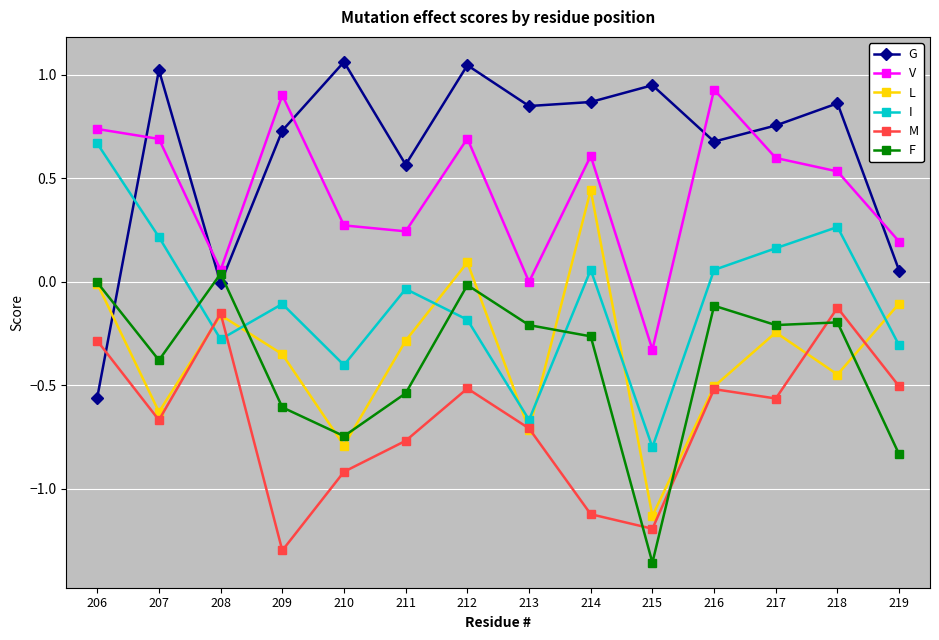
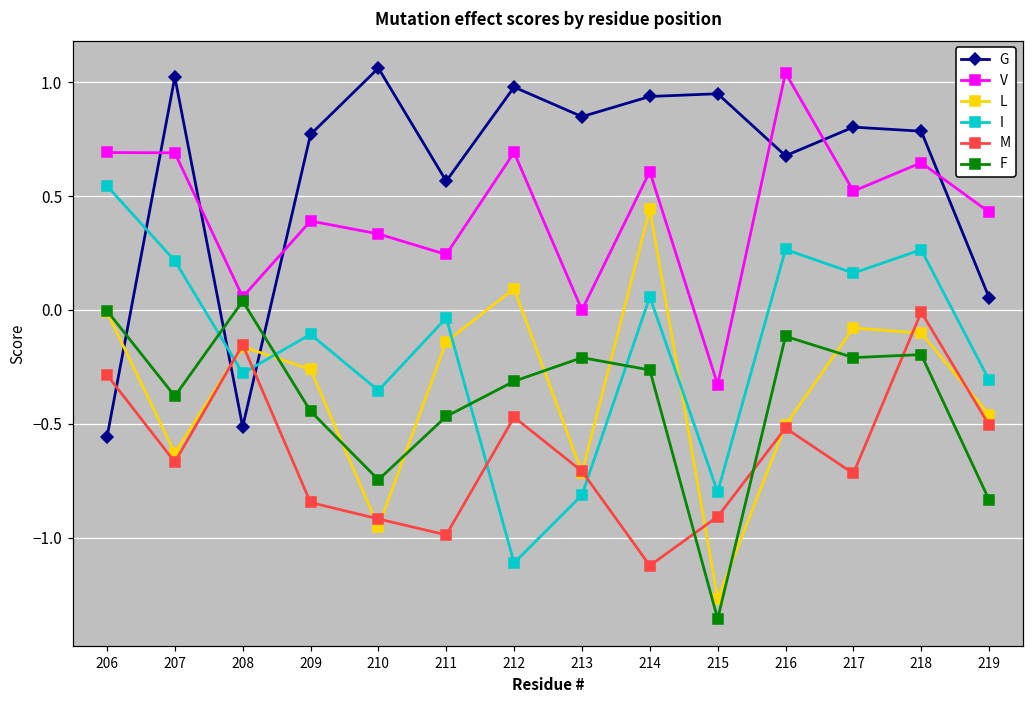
  {
    "G": {
      "206": -0.56,
      "207": 1.02,
-     "208": -0.01,
-     "209": 0.73,
+     "208": -0.51,
+     "209": 0.77,
      "210": 1.06,
      "211": 0.57,
-     "212": 1.05,
+     "212": 0.98,
      "213": 0.85,
-     "214": 0.87,
+     "214": 0.94,
      "215": 0.95,
      "216": 0.68,
-     "217": 0.76,
-     "218": 0.86,
+     "217": 0.80,
+     "218": 0.79,
      "219": 0.05
    },
    "V": {
-     "206": 0.74,
+     "206": 0.69,
      "207": 0.69,
      "208": 0.06,
-     "209": 0.90,
-     "210": 0.27,
+     "209": 0.39,
+     "210": 0.33,
      "211": 0.24,
      "212": 0.69,
      "213": 0.00,
      "214": 0.61,
      "215": -0.33,
-     "216": 0.93,
-     "217": 0.60,
-     "218": 0.53,
-     "219": 0.19
+     "216": 1.04,
+     "217": 0.52,
+     "218": 0.65,
+     "219": 0.43
    },
    "L": {
      "207": -0.63,
-     "209": -0.35,
-     "210": -0.79,
-     "211": -0.28,
+     "209": -0.26,
+     "210": -0.95,
+     "211": -0.14,
      "212": 0.09,
      "214": 0.44,
-     "215": -1.13,
+     "215": -1.27,
      "216": -0.51,
-     "217": -0.24,
-     "218": -0.45,
-     "219": -0.11
+     "217": -0.08,
+     "218": -0.10,
+     "219": -0.46
    },
    "I": {
-     "206": 0.67,
+     "206": 0.55,
      "207": 0.22,
      "208": -0.28,
      "209": -0.11,
-     "210": -0.40,
+     "210": -0.35,
      "211": -0.03,
-     "212": -0.18,
-     "213": -0.67,
+     "212": -1.11,
+     "213": -0.81,
      "214": 0.06,
      "215": -0.80,
-     "216": 0.06,
+     "216": 0.27,
      "217": 0.16,
      "218": 0.26,
      "219": -0.31
    },
    "M": {
      "206": -0.28,
      "207": -0.67,
-     "209": -1.30,
+     "209": -0.85,
      "210": -0.92,
-     "211": -0.77,
-     "212": -0.52,
+     "211": -0.99,
+     "212": -0.47,
      "214": -1.12,
-     "215": -1.19,
+     "215": -0.91,
      "216": -0.52,
-     "217": -0.56,
-     "218": -0.13,
+     "217": -0.72,
+     "218": -0.01,
      "219": -0.51
    },
    "F": {
      "207": -0.38,
      "208": 0.04,
-     "209": -0.61,
+     "209": -0.44,
      "210": -0.75,
-     "211": -0.54,
-     "212": -0.02,
+     "211": -0.47,
+     "212": -0.31,
      "213": -0.21,
      "214": -0.26,
      "215": -1.36,
      "216": -0.12,
      "217": -0.21,
      "218": -0.20,
      "219": -0.83
    }
  }
